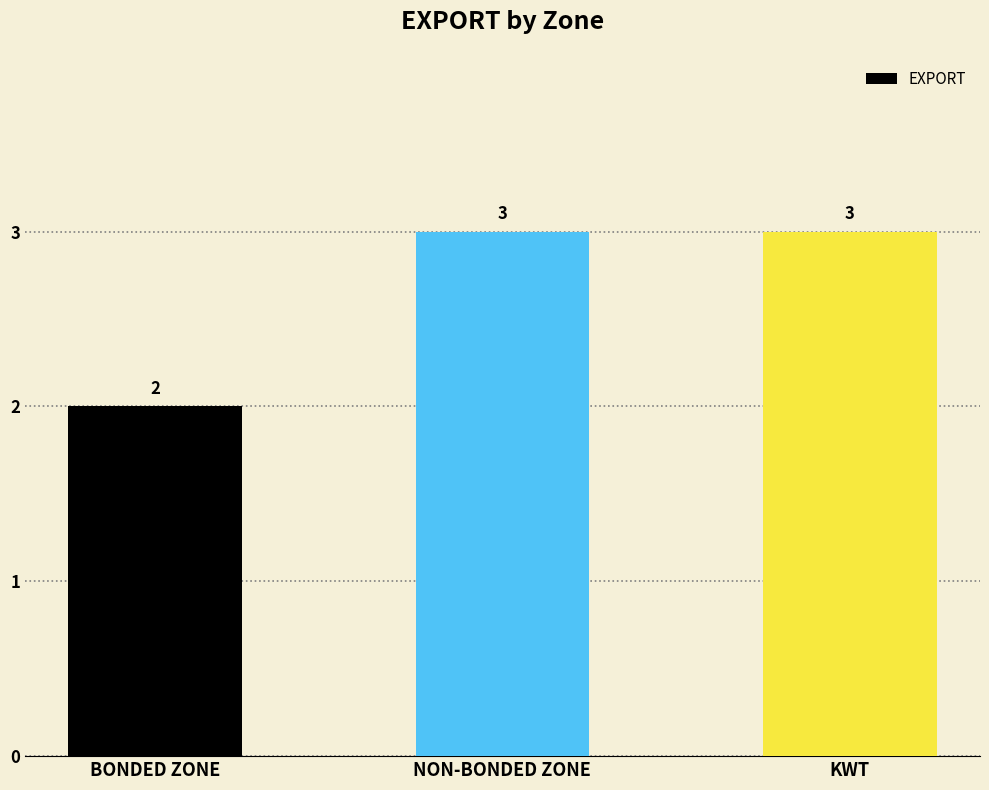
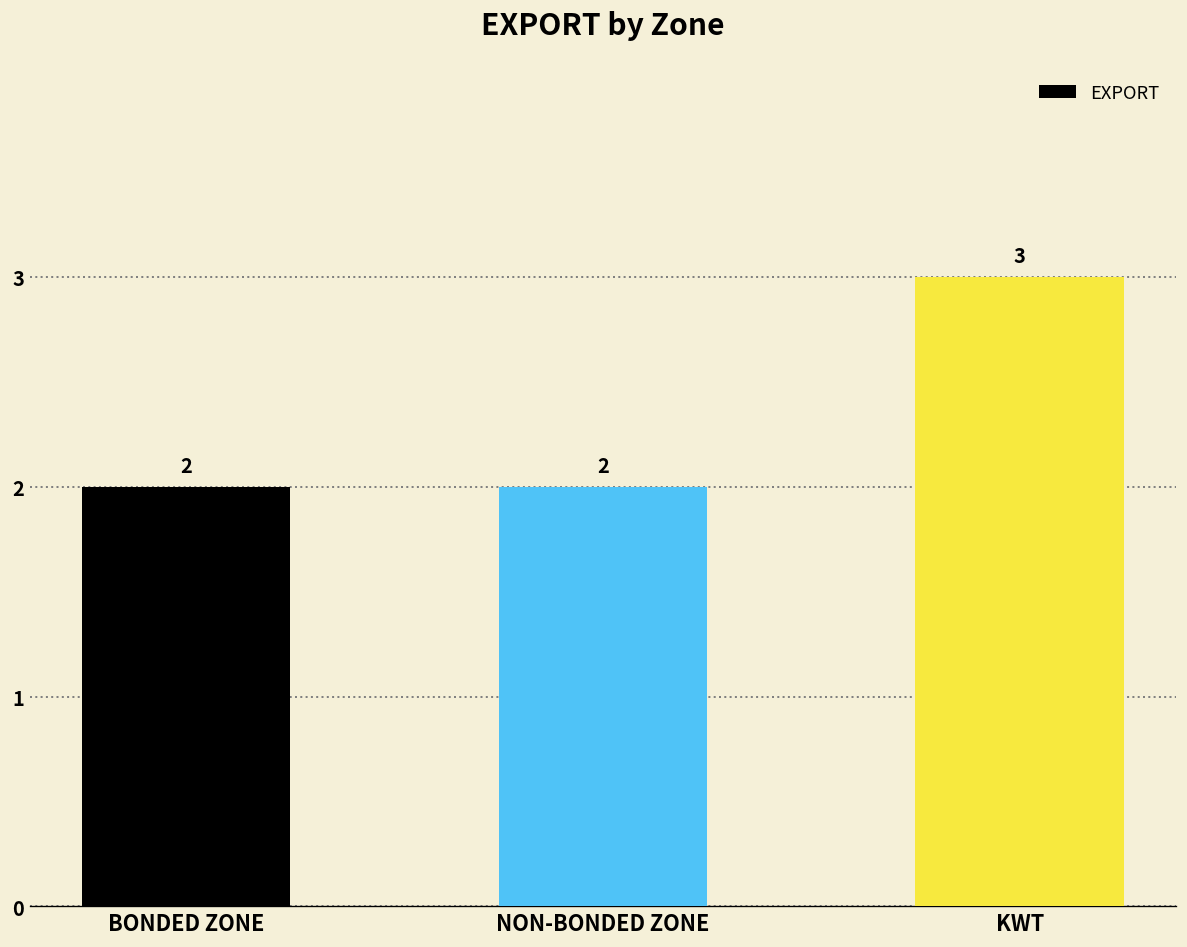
  {
    "BONDED ZONE": 2,
-   "NON-BONDED ZONE": 3,
+   "NON-BONDED ZONE": 2,
    "KWT": 3
  }
